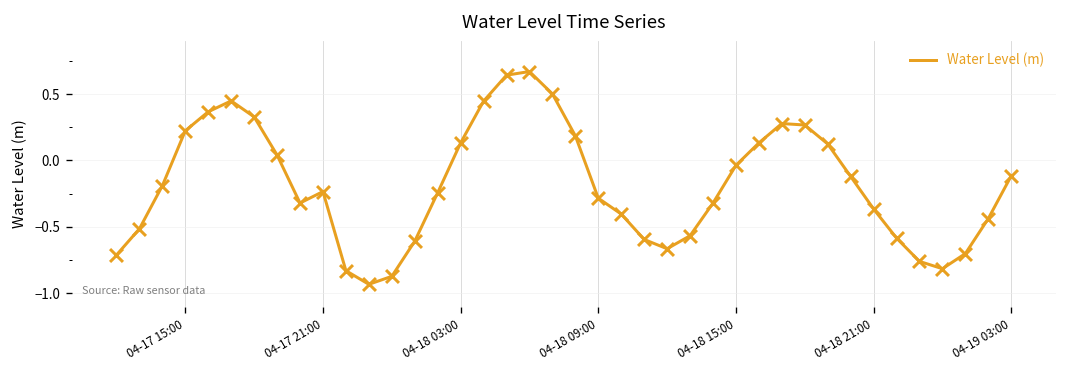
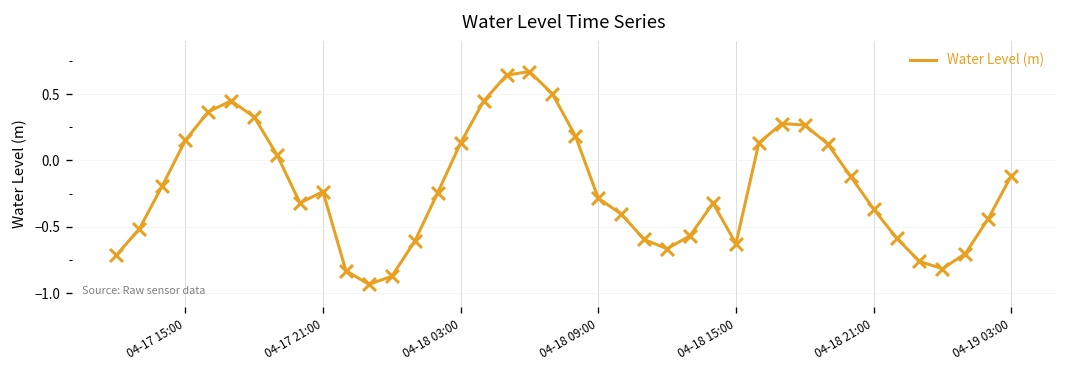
  {
-   "04-17 15:00": 0.22,
+   "04-17 15:00": 0.15,
    "04-17 21:00": -0.23,
    "04-18 03:00": 0.13,
    "04-18 09:00": -0.28,
-   "04-18 15:00": -0.04,
+   "04-18 15:00": -0.63,
    "04-18 21:00": -0.37,
    "04-19 03:00": -0.12
  }
